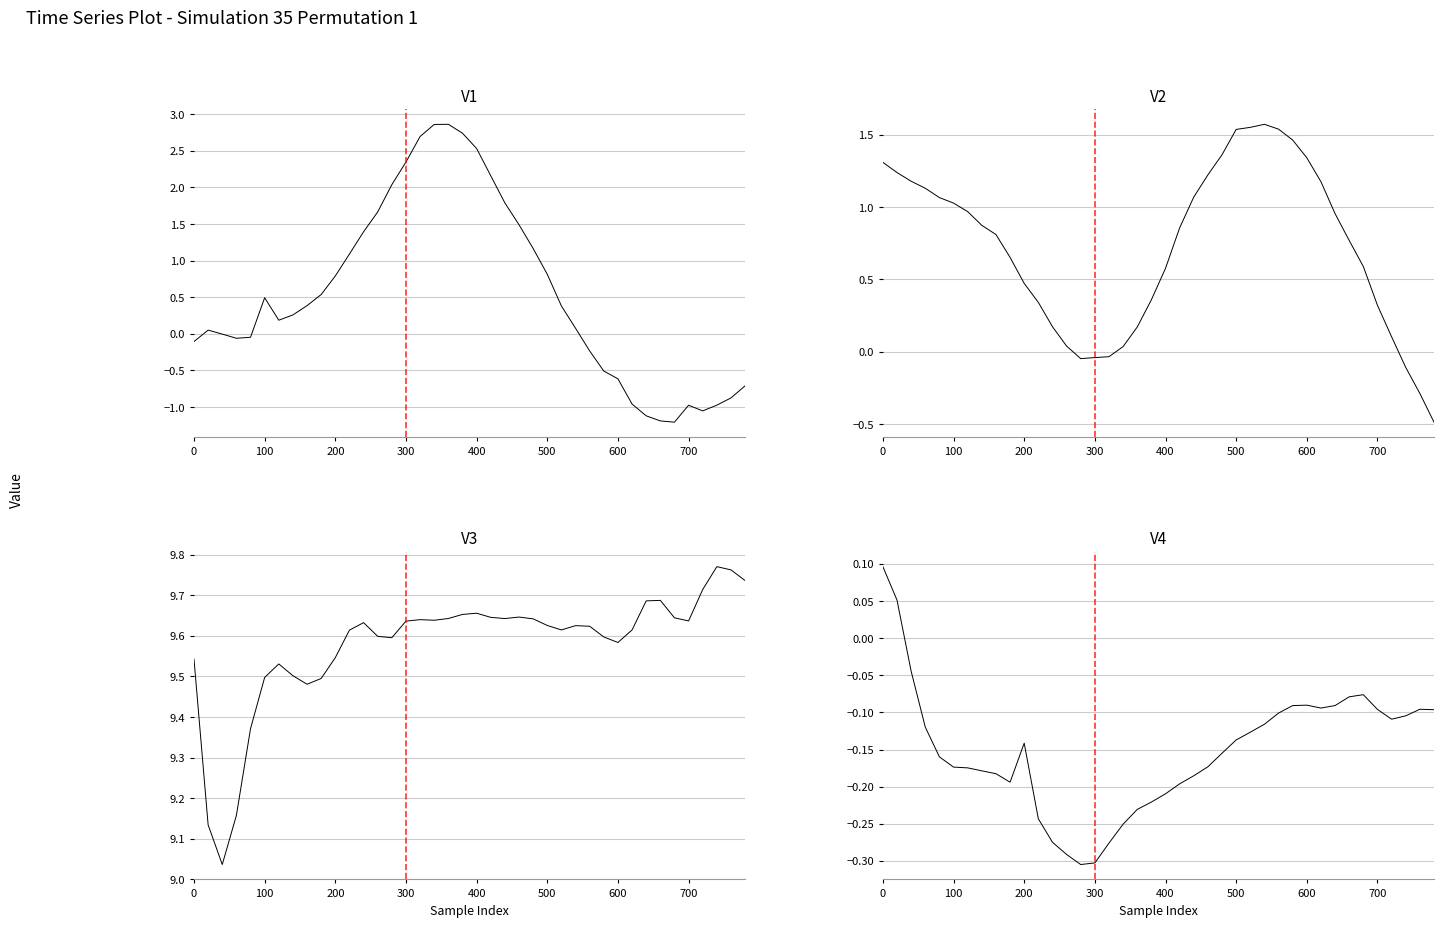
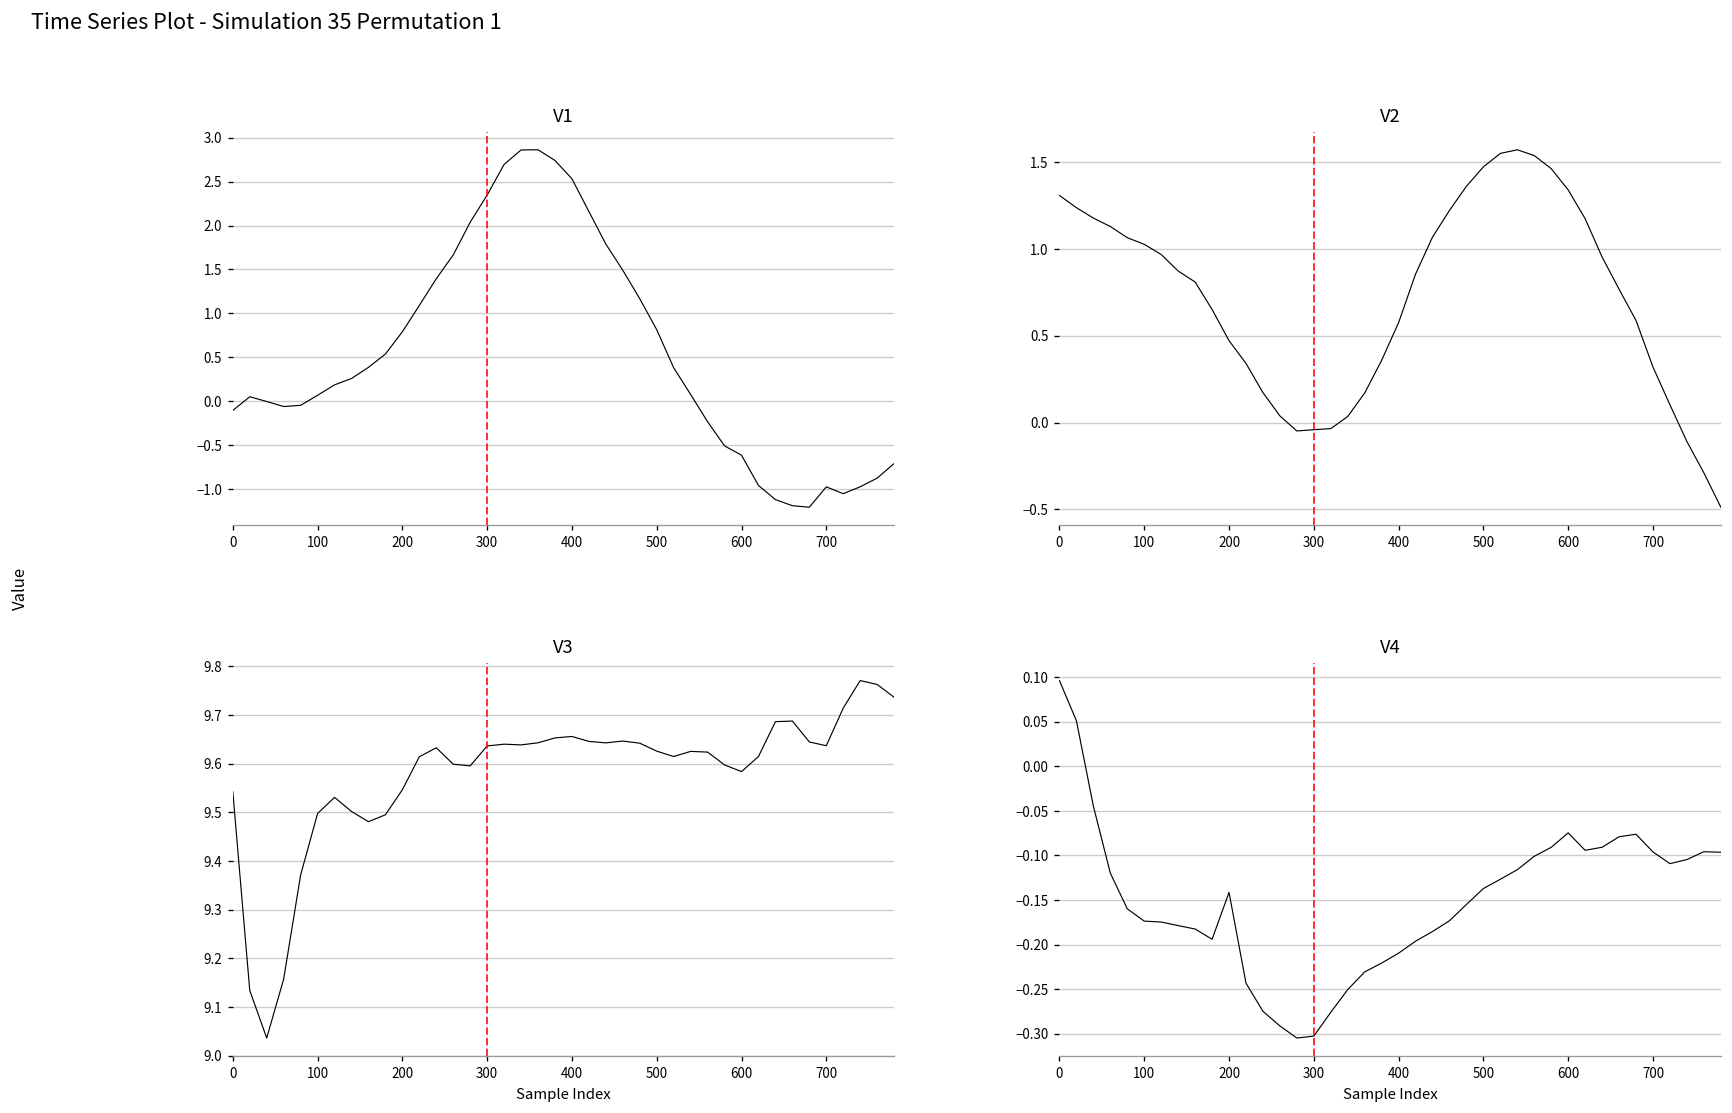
  {
    "V1": {
      "0": -0.1,
-     "100": 0.5,
+     "100": 0.1,
      "200": 0.8,
      "300": 2.3,
      "400": 2.5,
      "500": 0.8,
      "600": -0.6,
      "700": -1.0
    },
    "V2": {
      "0": 1.31,
      "100": 1.03,
      "200": 0.47,
      "300": -0.04,
      "400": 0.58,
-     "500": 1.54,
+     "500": 1.47,
      "600": 1.34,
      "700": 0.32
    },
    "V3": {
      "0": 9.54,
      "100": 9.50,
      "200": 9.55,
      "300": 9.64,
      "400": 9.66,
      "500": 9.63,
      "600": 9.58,
      "700": 9.64
    },
    "V4": {
      "0": 0.10,
      "100": -0.17,
      "200": -0.14,
      "300": -0.30,
      "400": -0.21,
      "500": -0.14,
-     "600": -0.09,
+     "600": -0.07,
      "700": -0.10
    }
  }
